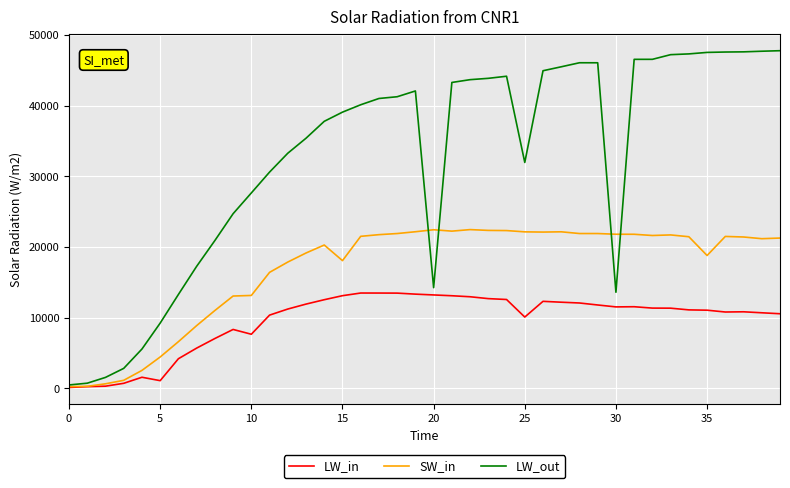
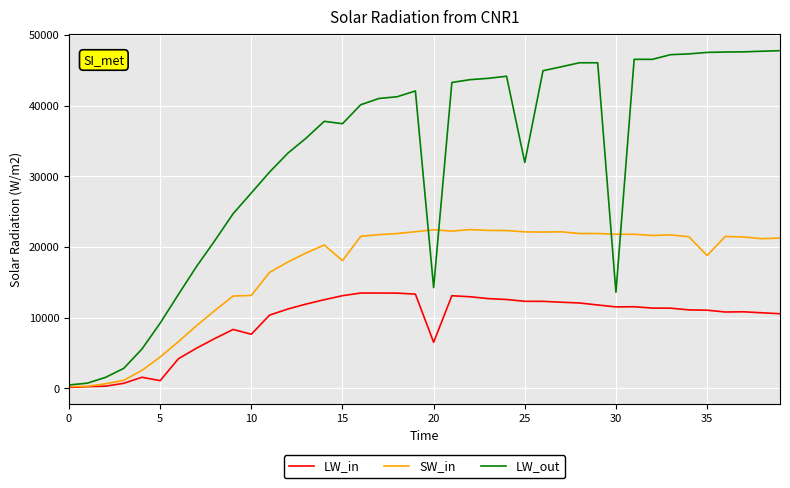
  {
    "LW_in": {
      "5": 1000,
      "10": 8000,
      "15": 13000,
-     "20": 13000,
-     "25": 10000,
+     "20": 7000,
+     "25": 12000,
      "30": 12000,
      "35": 11000
    },
    "SW_in": {
      "5": 4000,
      "10": 13000,
      "15": 18000,
      "20": 22000,
      "25": 22000,
      "30": 22000,
      "35": 19000
    },
    "LW_out": {
      "5": 9000,
      "10": 28000,
-     "15": 39000,
+     "15": 37000,
      "20": 14000,
      "25": 32000,
      "30": 14000,
      "35": 48000
    }
  }
